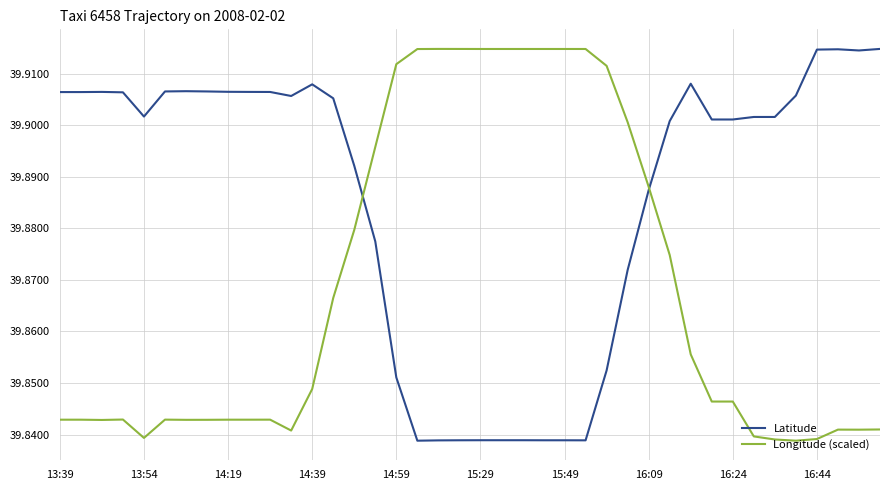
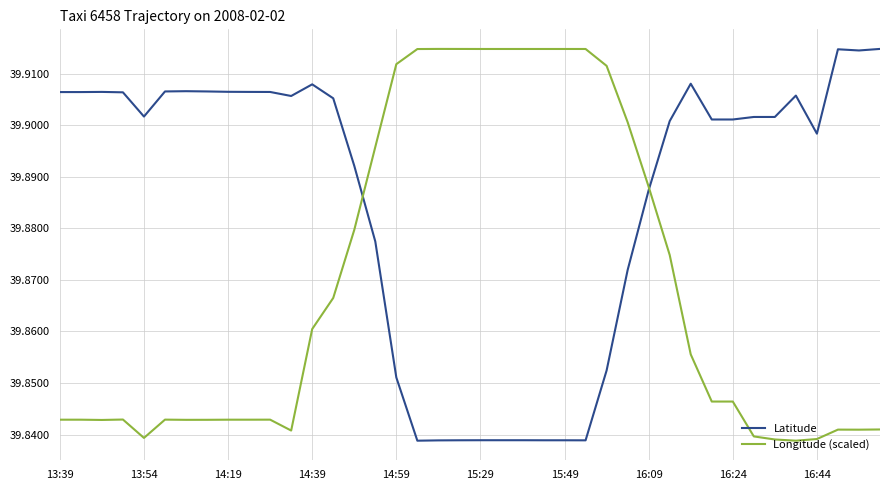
  {
    "Latitude": {
      "13:54": 39.902,
      "14:19": 39.906,
      "14:39": 39.908,
      "14:59": 39.851,
      "15:29": 39.839,
      "15:49": 39.839,
      "16:09": 39.887,
-     "16:44": 39.915
+     "16:44": 39.898
    },
    "Longitude (scaled)": {
      "13:54": 39.839,
      "14:19": 39.843,
-     "14:39": 39.849,
+     "14:39": 39.860,
      "14:59": 39.912,
      "15:29": 39.915,
      "15:49": 39.915,
      "16:09": 39.888,
      "16:44": 39.839
    }
  }
